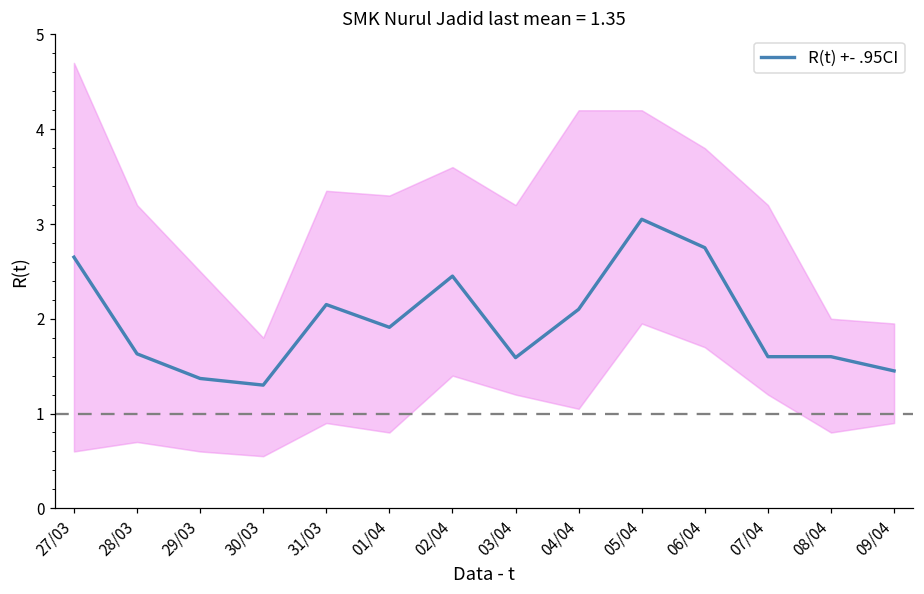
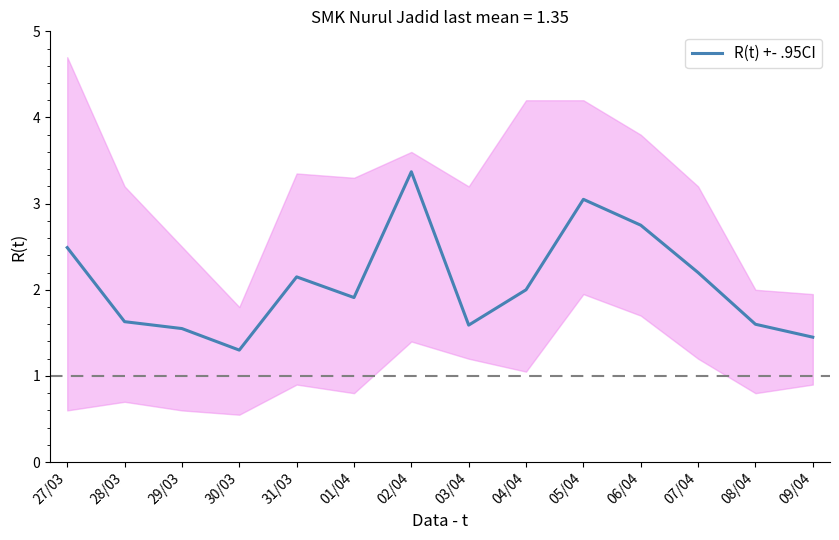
  {
    "R(t) +- .95CI": {
-     "27/03": 2.7,
+     "27/03": 2.5,
      "28/03": 1.6,
-     "29/03": 1.4,
+     "29/03": 1.6,
      "30/03": 1.3,
      "31/03": 2.2,
      "01/04": 1.9,
-     "02/04": 2.5,
+     "02/04": 3.4,
      "03/04": 1.6,
-     "04/04": 2.1,
+     "04/04": 2.0,
      "05/04": 3.1,
      "06/04": 2.8,
-     "07/04": 1.6,
+     "07/04": 2.2,
      "08/04": 1.6,
      "09/04": 1.5
    }
  }
